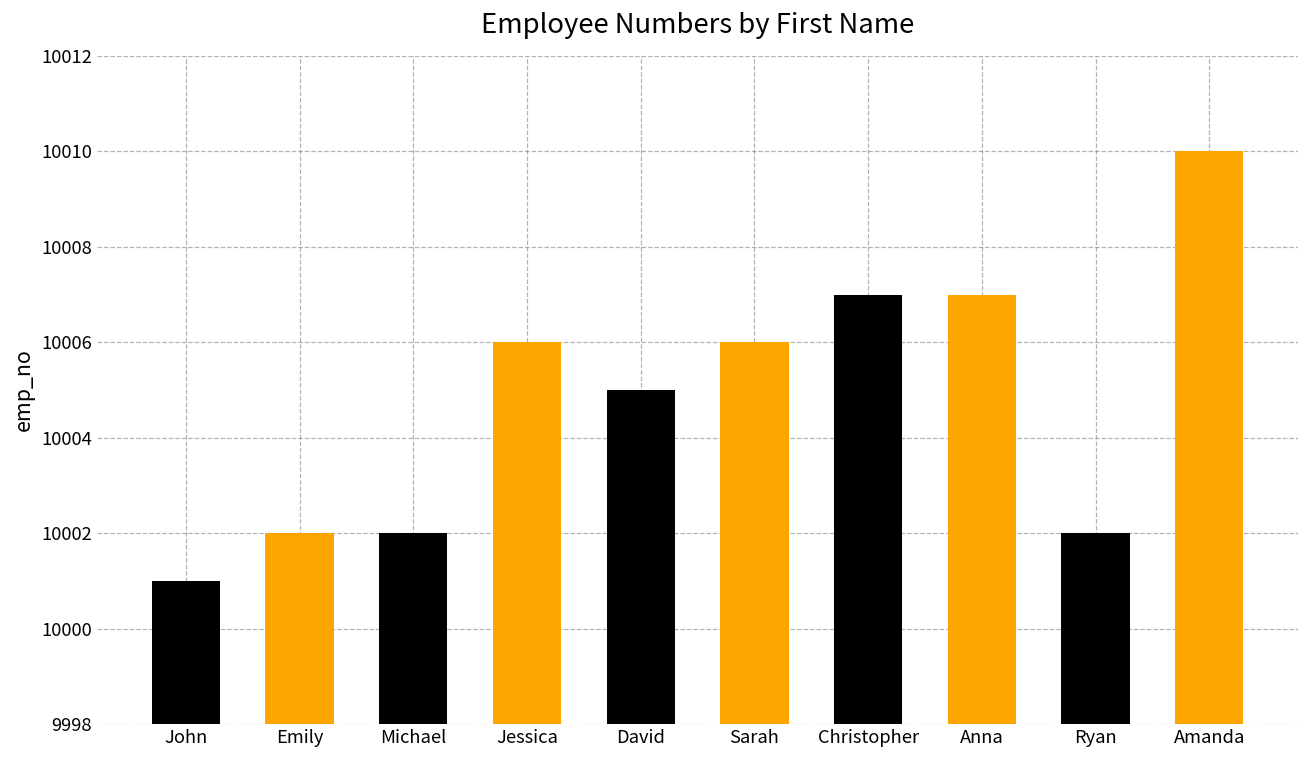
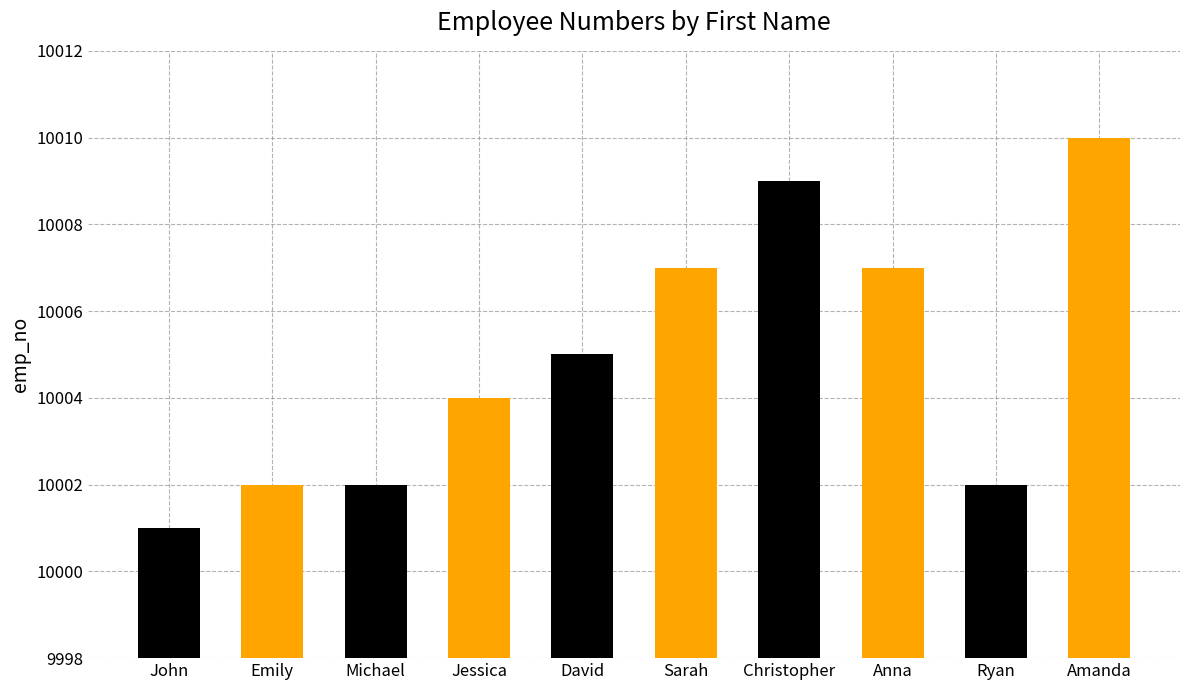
  {
    "John": 10001,
    "Emily": 10002,
    "Michael": 10002,
-   "Jessica": 10006,
+   "Jessica": 10004,
    "David": 10005,
-   "Sarah": 10006,
-   "Christopher": 10007,
+   "Sarah": 10007,
+   "Christopher": 10009,
    "Anna": 10007,
    "Ryan": 10002,
    "Amanda": 10010
  }
